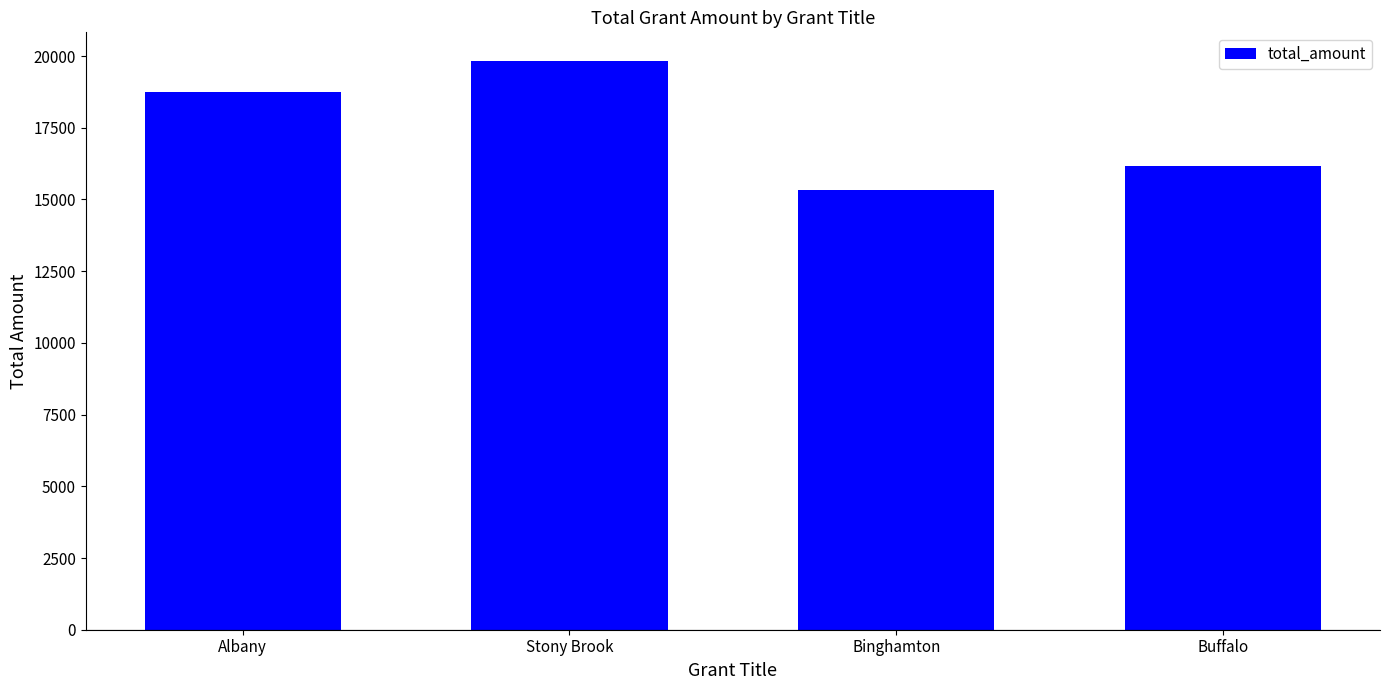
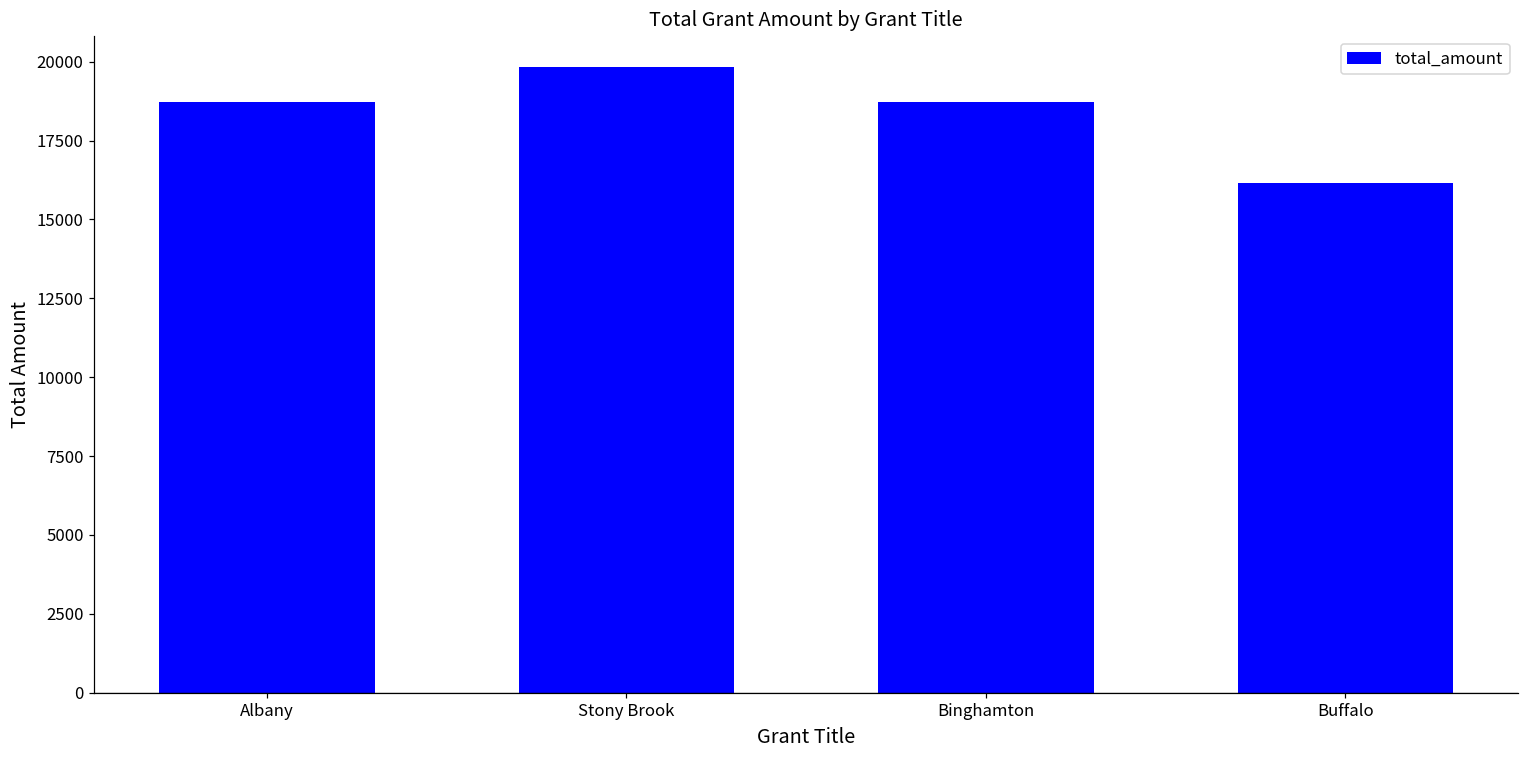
  {
    "Albany": 18700,
    "Stony Brook": 19800,
-   "Binghamton": 15300,
+   "Binghamton": 18700,
    "Buffalo": 16200
  }
